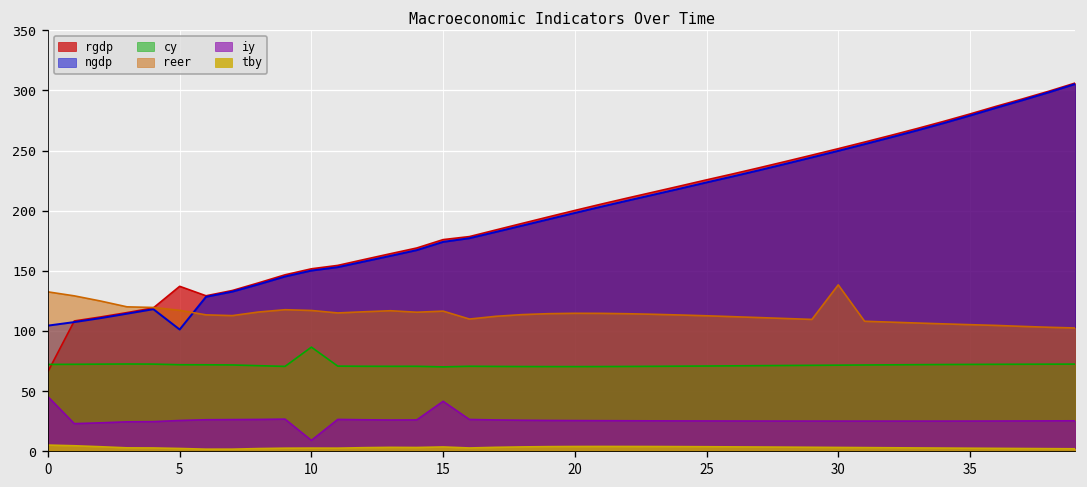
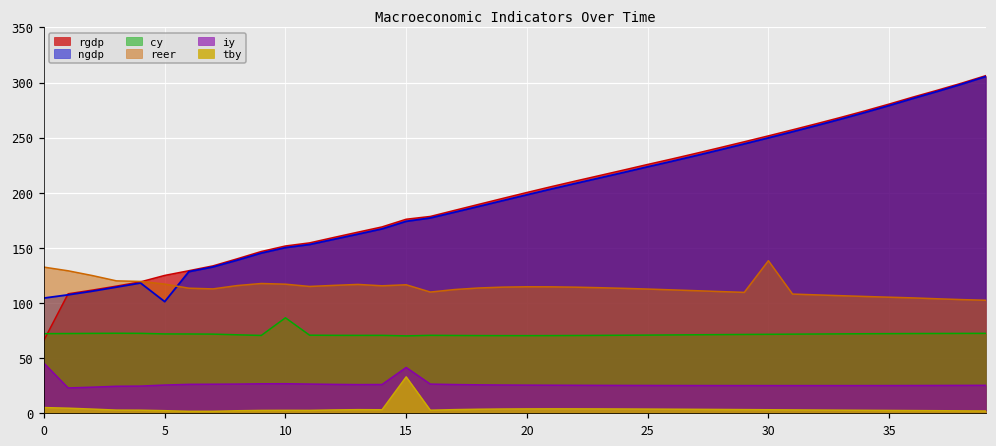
  {
    "rgdp": {
      "0": 66,
-     "5": 137
+     "5": 125
    },
    "ngdp": {
      "0": 105,
      "5": 101
    },
    "cy": {
      "0": 72,
      "5": 72,
      "10": 87,
      "15": 70,
      "20": 70,
      "25": 71,
      "30": 72,
      "35": 72
    },
    "reer": {
      "0": 133,
      "5": 117,
      "10": 117,
      "15": 117,
      "20": 115,
      "25": 113,
      "30": 138,
      "35": 105
    },
    "iy": {
      "0": 45,
      "5": 26,
-     "10": 9,
+     "10": 27,
      "15": 42,
      "20": 26,
      "25": 25,
      "30": 25,
      "35": 25
    },
    "tby": {
      "0": 5,
      "5": 2,
      "10": 3,
-     "15": 4,
+     "15": 33,
      "20": 4,
      "25": 4,
      "30": 3,
      "35": 3
    }
  }
